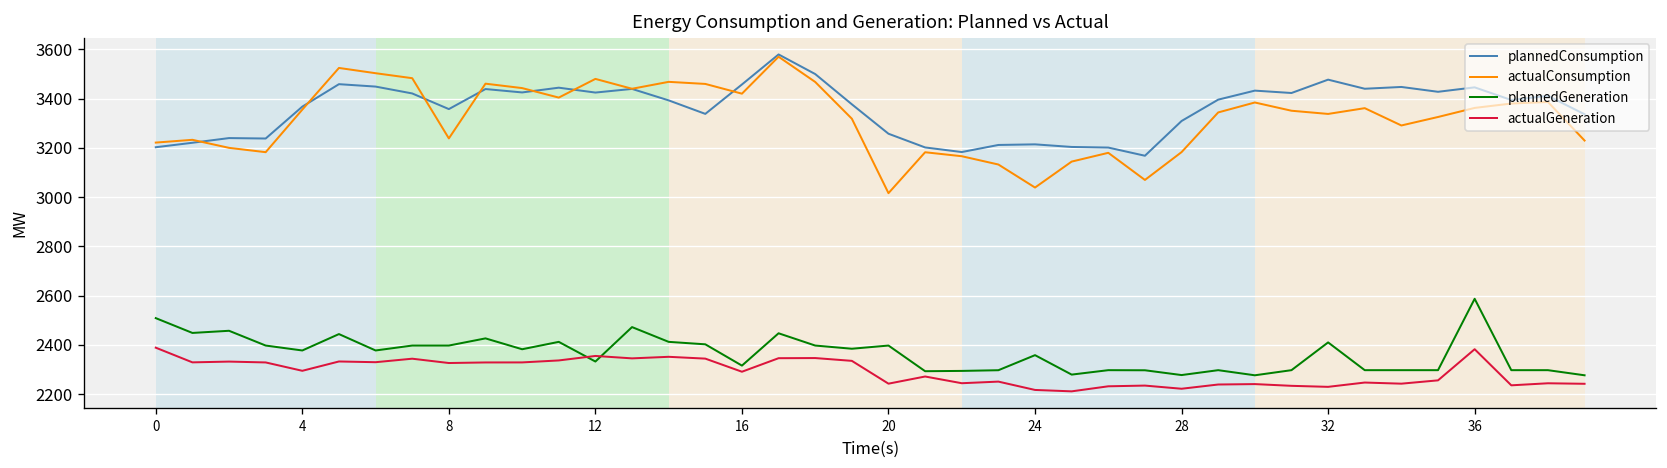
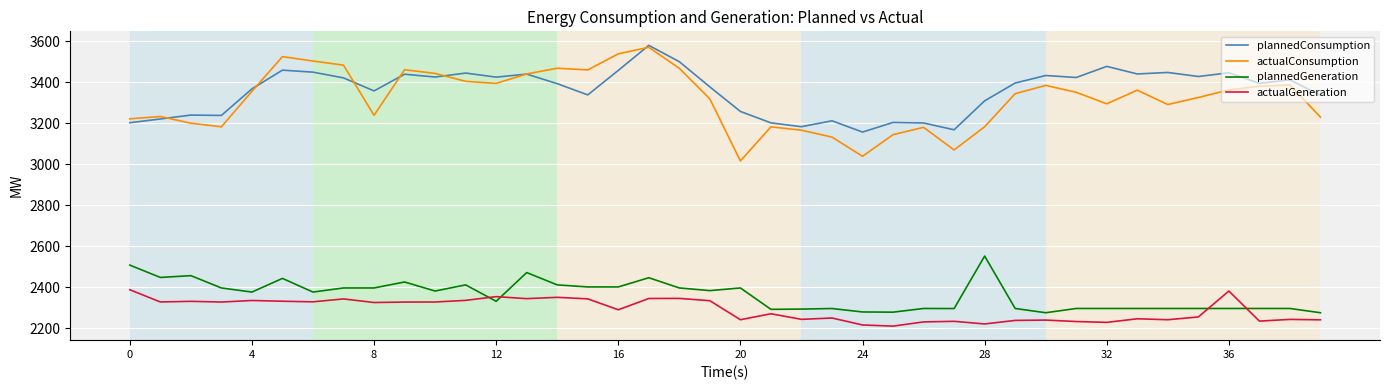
  {
    "plannedConsumption": {
      "0": 3200,
      "8": 3360,
      "12": 3420,
      "16": 3460,
      "20": 3260,
-     "24": 3210,
+     "24": 3160,
      "28": 3310,
      "32": 3480
    },
    "actualConsumption": {
      "0": 3220,
      "8": 3240,
-     "12": 3480,
-     "16": 3420,
+     "12": 3390,
+     "16": 3540,
      "20": 3020,
      "24": 3040,
      "28": 3180,
-     "32": 3340
+     "32": 3290
    },
    "plannedGeneration": {
      "0": 2510,
      "4": 2380,
      "8": 2400,
      "12": 2330,
-     "16": 2320,
+     "16": 2400,
      "20": 2400,
-     "24": 2360,
-     "28": 2280,
-     "32": 2410,
-     "36": 2590
+     "24": 2280,
+     "28": 2550,
+     "32": 2300,
+     "36": 2300
    },
    "actualGeneration": {
      "0": 2390,
-     "4": 2290,
+     "4": 2340,
      "8": 2330,
      "12": 2350,
      "16": 2290,
      "20": 2240,
      "24": 2220,
      "28": 2220,
      "32": 2230,
      "36": 2380
    }
  }
